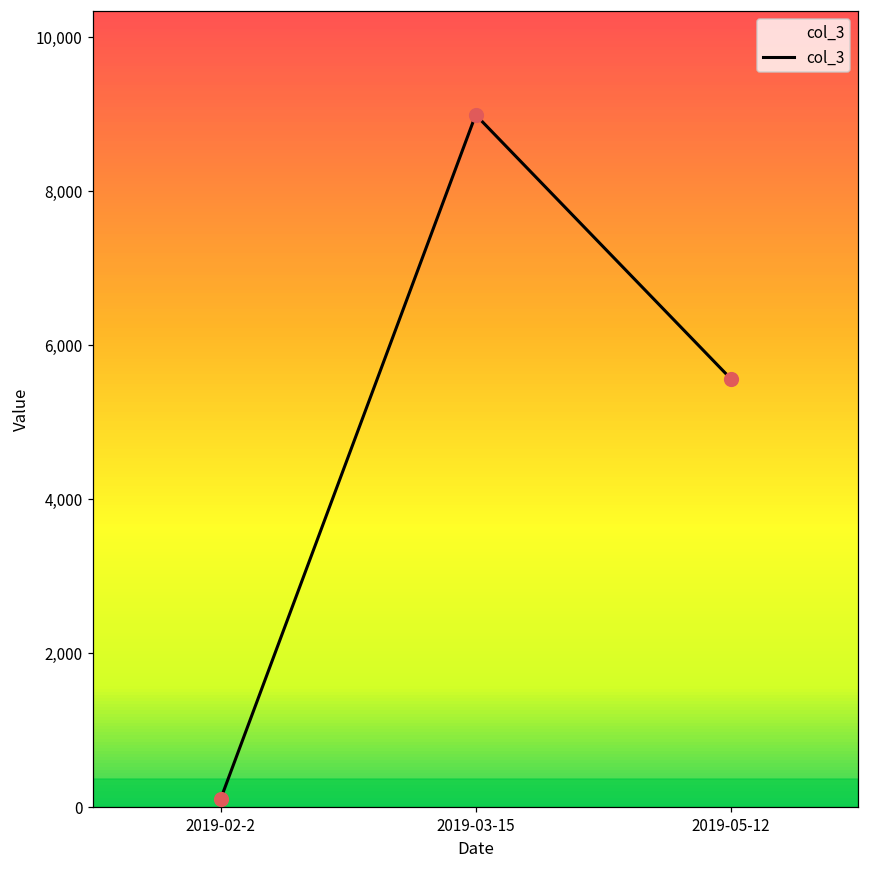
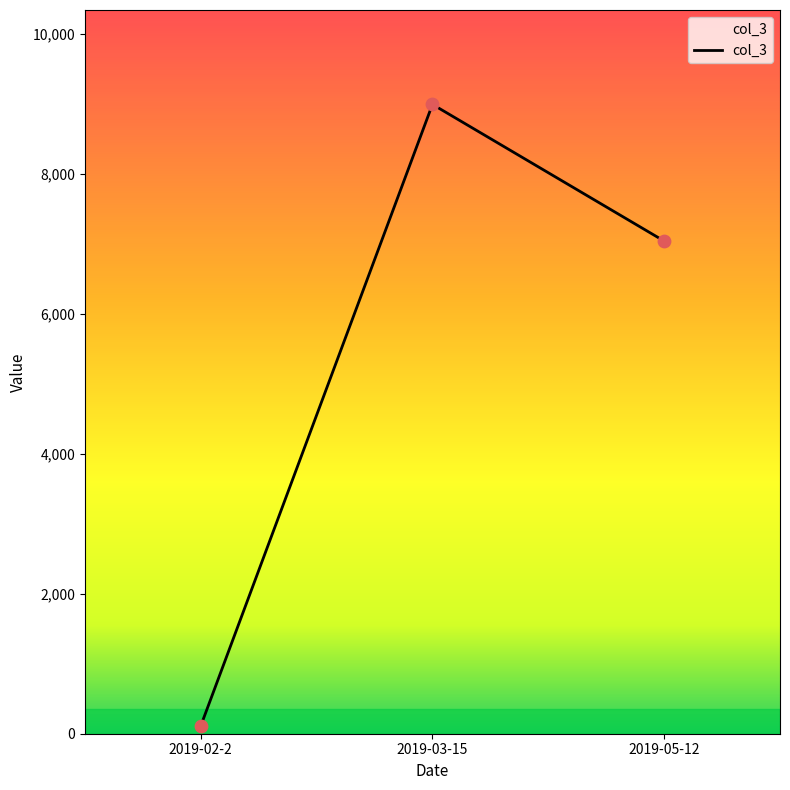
  {
    "2019-03-15": "9,000",
-   "2019-05-12": "5,600"
+   "2019-05-12": "7,000"
  }
